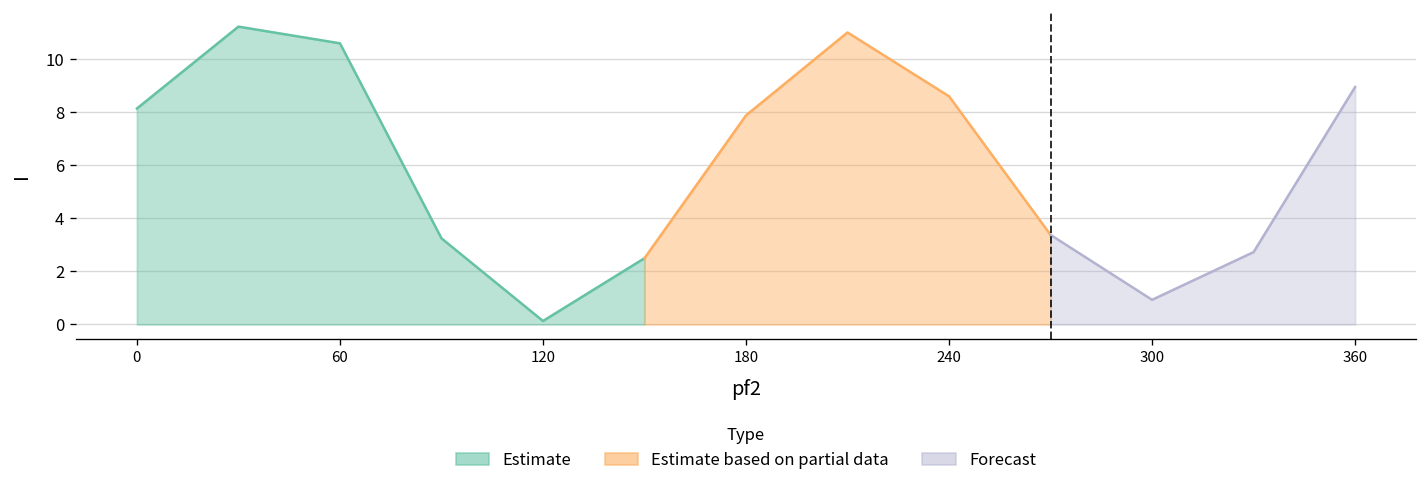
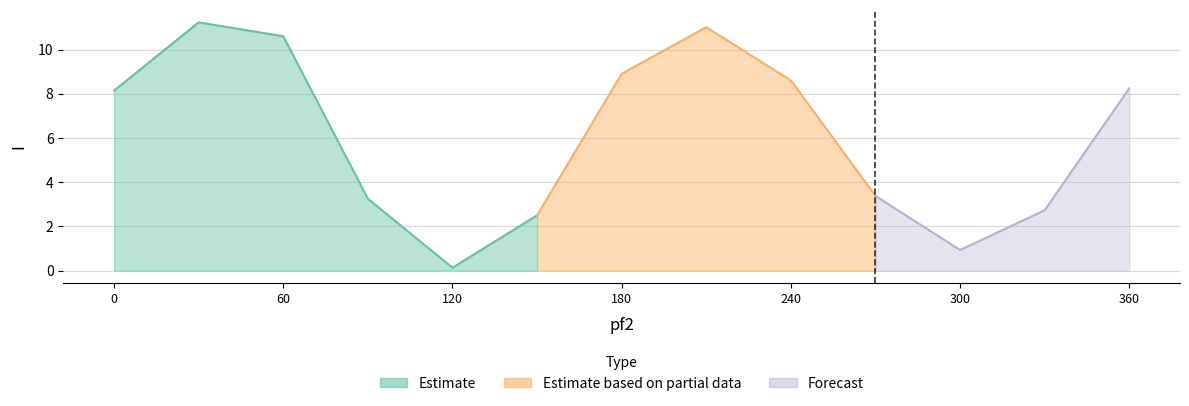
  {
    "Estimate": {
      "0": 8.2,
      "60": 10.6,
      "120": 0.1
    },
    "Estimate based on partial data": {
-     "180": 7.9,
+     "180": 8.9,
      "240": 8.6
    },
    "Forecast": {
      "300": 0.9,
-     "360": 9.0
+     "360": 8.3
    }
  }
